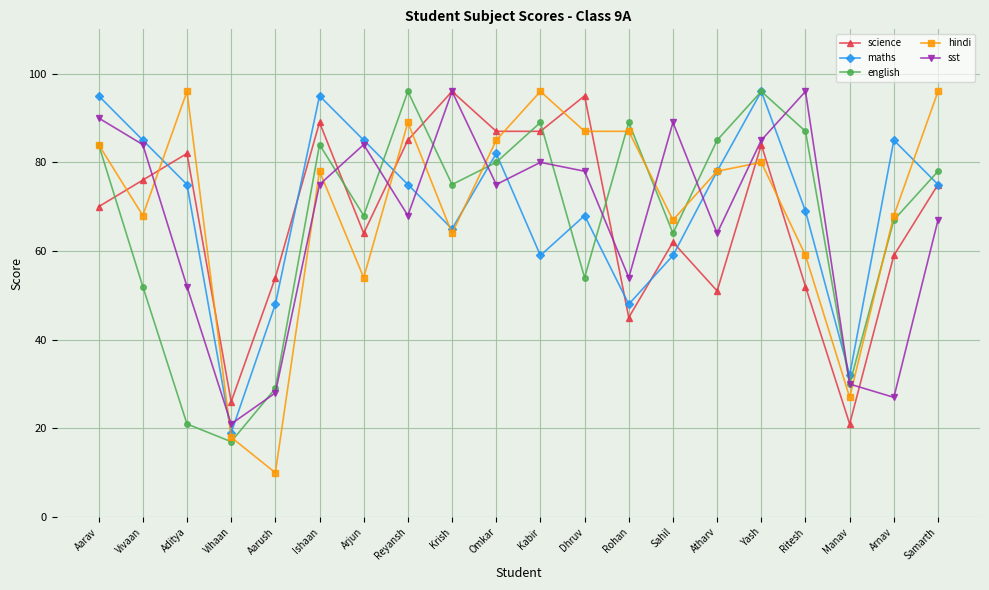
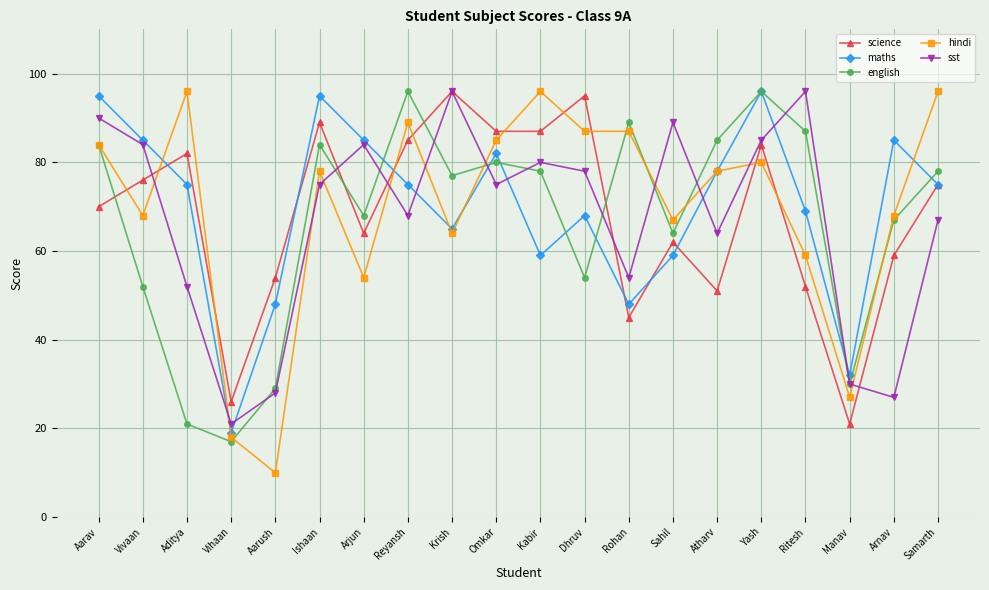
  {
    "science": {
      "Aarav": 70,
      "Vivaan": 76,
      "Aditya": 82,
      "Vihaan": 26,
      "Aarush": 54,
      "Ishaan": 89,
      "Arjun": 64,
      "Reyansh": 85,
      "Omkar": 87,
      "Kabir": 87,
      "Dhruv": 95,
      "Rohan": 45,
      "Sahil": 62,
      "Atharv": 51,
      "Yash": 84,
      "Ritesh": 52,
      "Manav": 21,
      "Arnav": 59
    },
    "maths": {
      "Aarav": 95,
      "Vivaan": 85,
      "Aditya": 75,
      "Vihaan": 19,
      "Aarush": 48,
      "Ishaan": 95,
      "Arjun": 85,
      "Reyansh": 75,
      "Krish": 65,
      "Omkar": 82,
      "Kabir": 59,
      "Dhruv": 68,
      "Rohan": 48,
      "Sahil": 59,
      "Ritesh": 69,
      "Manav": 32,
      "Arnav": 85
    },
    "english": {
      "Vivaan": 52,
      "Aditya": 21,
      "Vihaan": 17,
      "Aarush": 29,
      "Ishaan": 84,
      "Arjun": 68,
      "Reyansh": 96,
-     "Krish": 75,
+     "Krish": 77,
      "Omkar": 80,
-     "Kabir": 89,
+     "Kabir": 78,
      "Dhruv": 54,
      "Rohan": 89,
      "Sahil": 64,
      "Atharv": 85,
      "Ritesh": 87,
      "Arnav": 67,
      "Samarth": 78
    },
    "hindi": {
      "Vivaan": 68,
      "Aditya": 96,
      "Vihaan": 18,
      "Aarush": 10,
      "Ishaan": 78,
      "Arjun": 54,
      "Reyansh": 89,
      "Krish": 64,
      "Omkar": 85,
      "Kabir": 96,
      "Dhruv": 87,
      "Rohan": 87,
      "Sahil": 67,
      "Yash": 80,
      "Ritesh": 59,
      "Manav": 27,
      "Arnav": 68,
      "Samarth": 96
    },
    "sst": {
      "Aarav": 90,
      "Vivaan": 84,
      "Aditya": 52,
      "Vihaan": 21,
      "Aarush": 28,
      "Ishaan": 75,
      "Arjun": 84,
      "Reyansh": 68,
      "Omkar": 75,
      "Kabir": 80,
      "Dhruv": 78,
      "Rohan": 54,
      "Sahil": 89,
      "Atharv": 64,
      "Yash": 85,
      "Ritesh": 96,
      "Arnav": 27,
      "Samarth": 67
    }
  }
